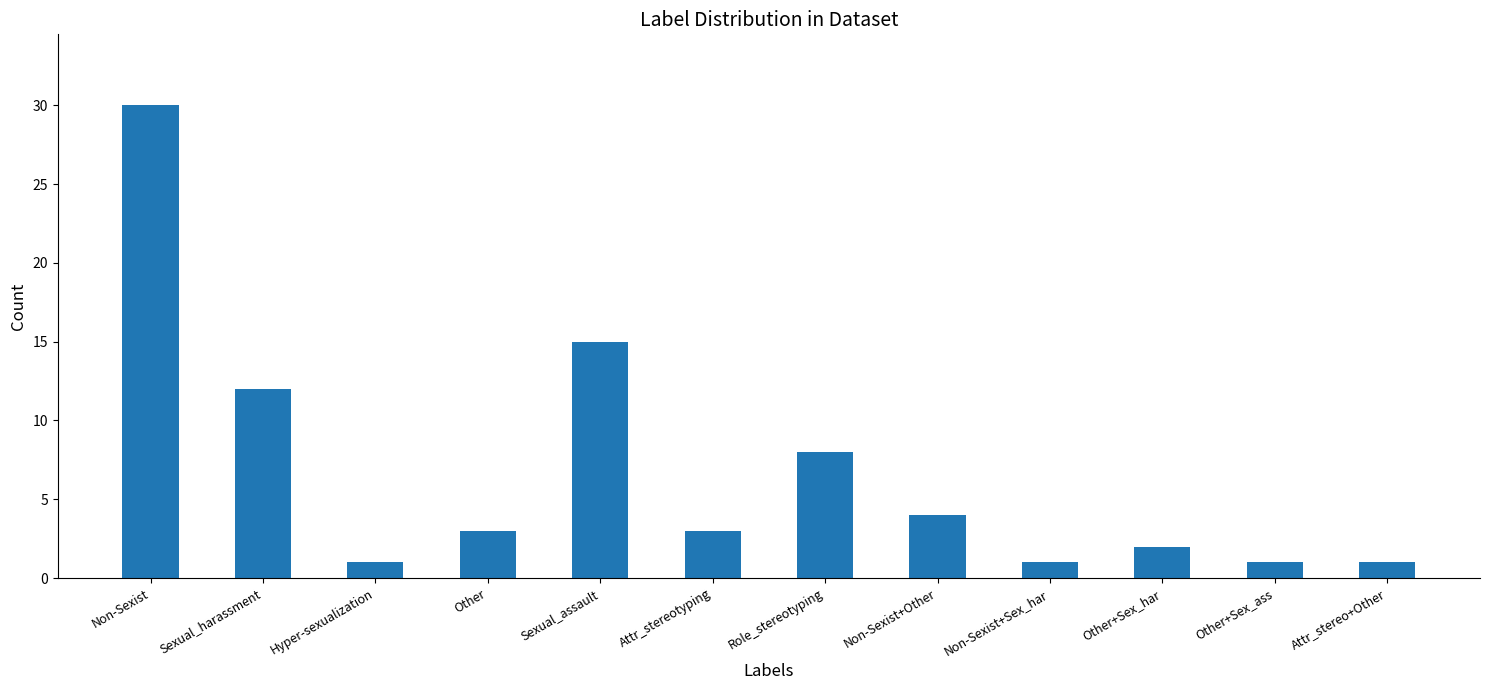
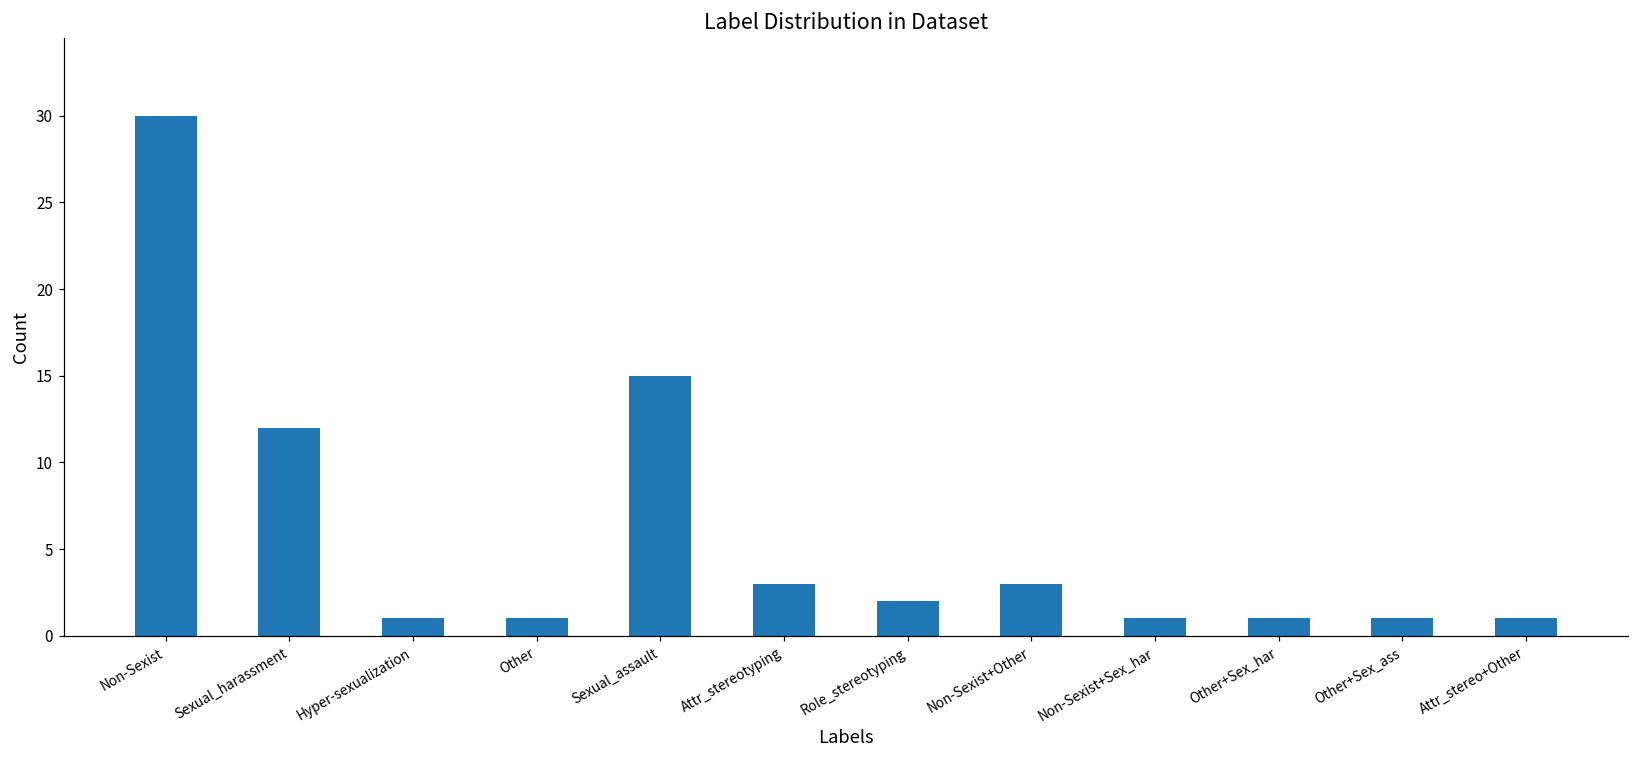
  {
    "Non-Sexist": 30,
    "Sexual_harassment": 12,
    "Hyper-sexualization": 1,
-   "Other": 3,
+   "Other": 1,
    "Sexual_assault": 15,
    "Attr_stereotyping": 3,
-   "Role_stereotyping": 8,
-   "Non-Sexist+Other": 4,
+   "Role_stereotyping": 2,
+   "Non-Sexist+Other": 3,
    "Non-Sexist+Sex_har": 1,
-   "Other+Sex_har": 2,
+   "Other+Sex_har": 1,
    "Other+Sex_ass": 1,
    "Attr_stereo+Other": 1
  }
